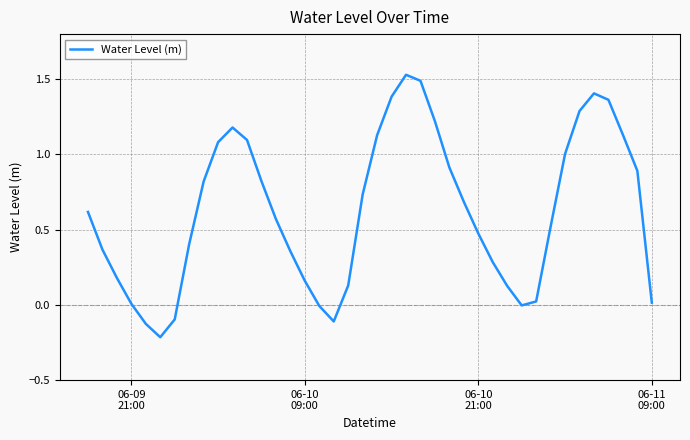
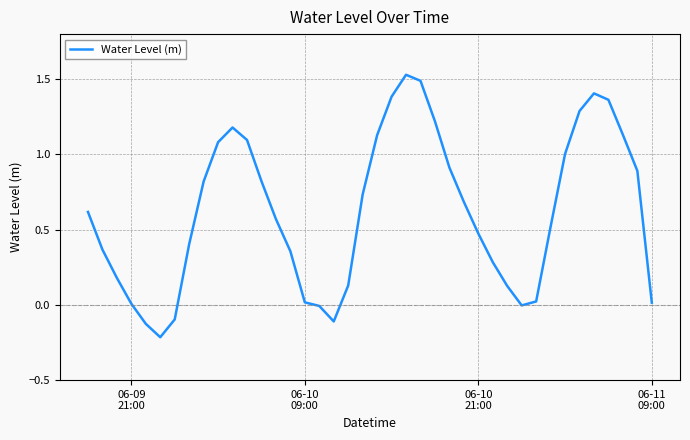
  {
    "06-09 21:00": 0.01,
-   "06-10 09:00": 0.16,
+   "06-10 09:00": 0.02,
    "06-10 21:00": 0.47,
    "06-11 09:00": 0.01
  }
